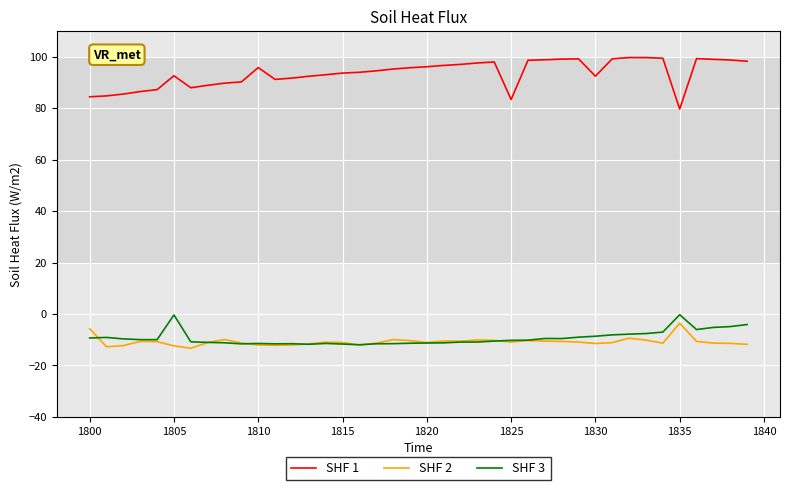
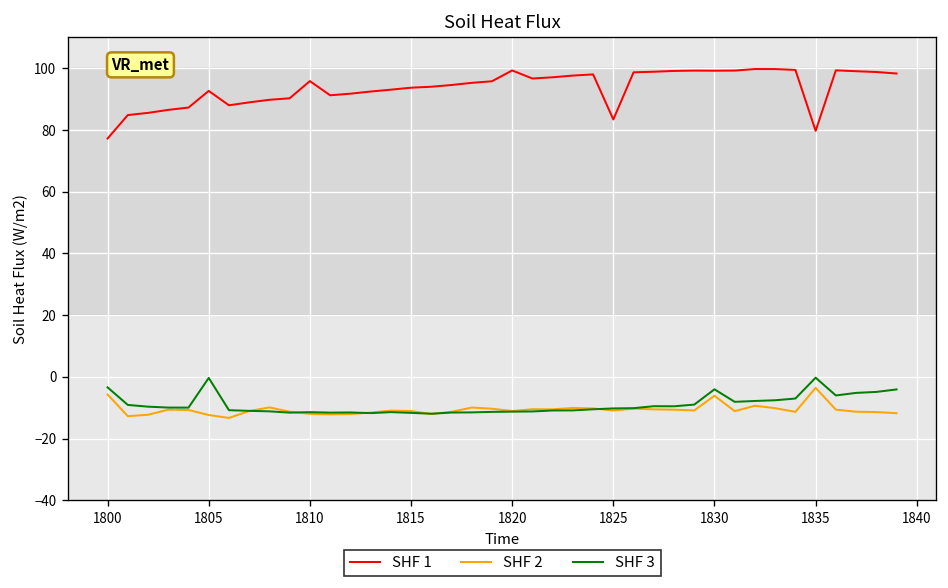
  {
    "SHF 1": {
-     "1800": 84,
+     "1800": 77,
      "1805": 93,
      "1810": 96,
      "1815": 94,
-     "1820": 96,
+     "1820": 99,
      "1825": 83,
-     "1830": 93,
+     "1830": 99,
      "1835": 80
    },
    "SHF 2": {
      "1800": -6,
      "1805": -12,
-     "1830": -11,
+     "1830": -6,
      "1835": -4
    },
    "SHF 3": {
-     "1800": -9,
+     "1800": -3,
      "1805": 0,
-     "1830": -9,
+     "1830": -4,
      "1835": 0
    }
  }
